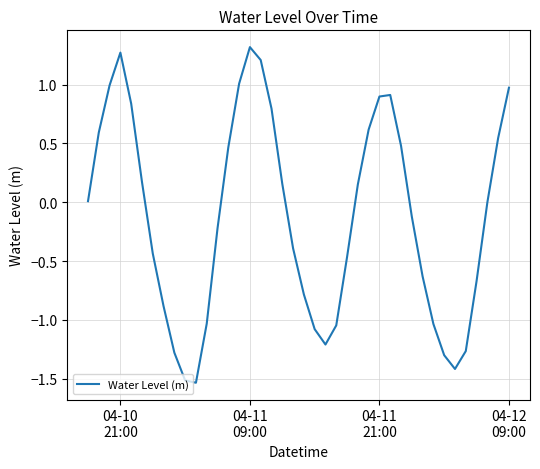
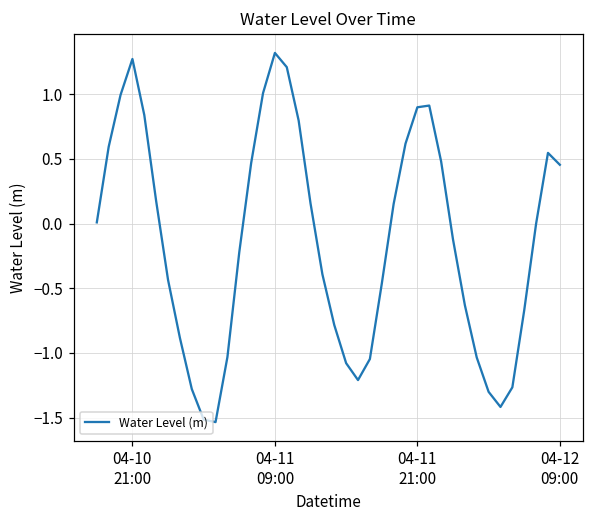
  {
    "04-10 21:00": 1.27,
    "04-11 09:00": 1.32,
    "04-11 21:00": 0.90,
-   "04-12 09:00": 0.97
+   "04-12 09:00": 0.45
  }
